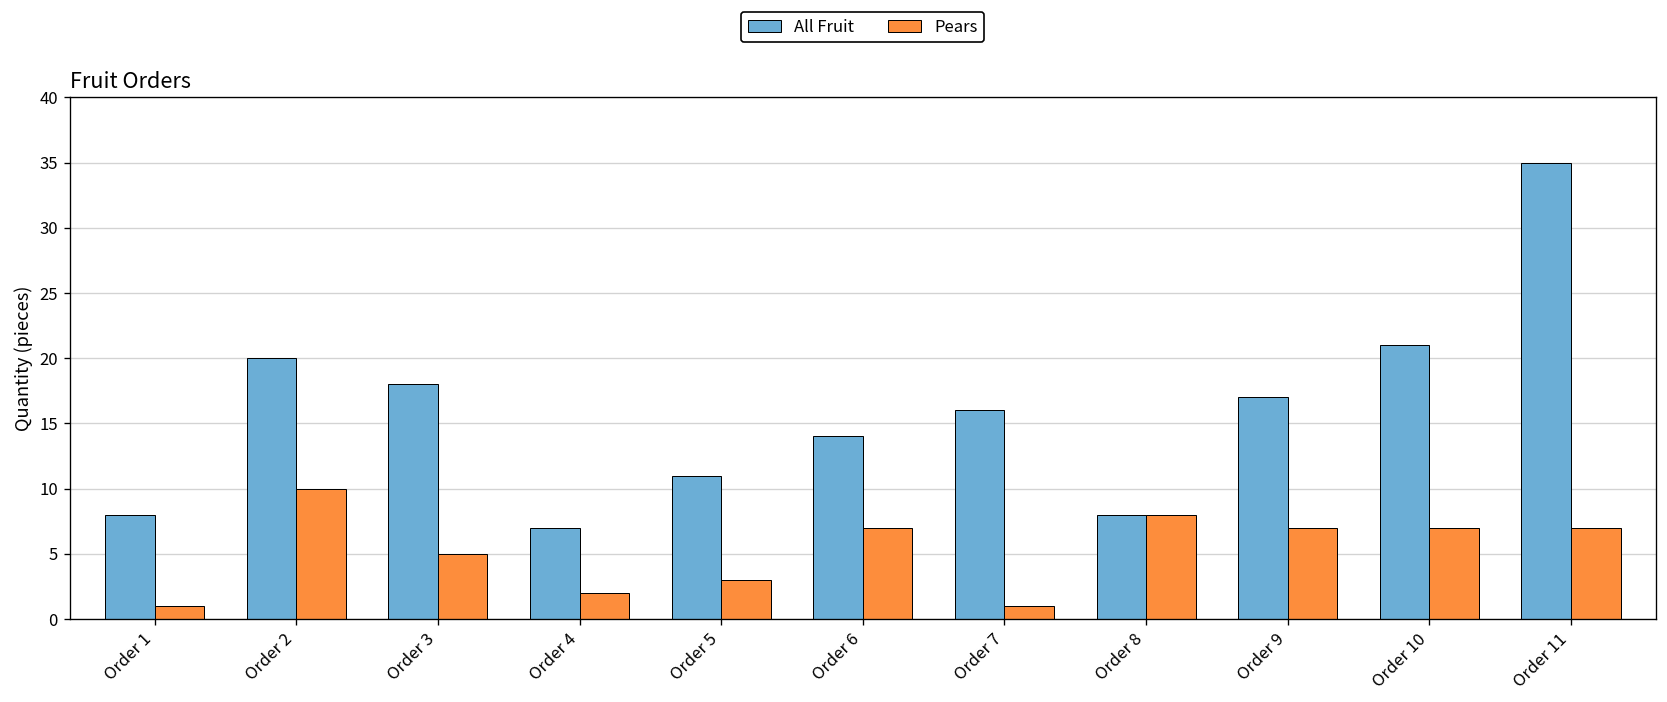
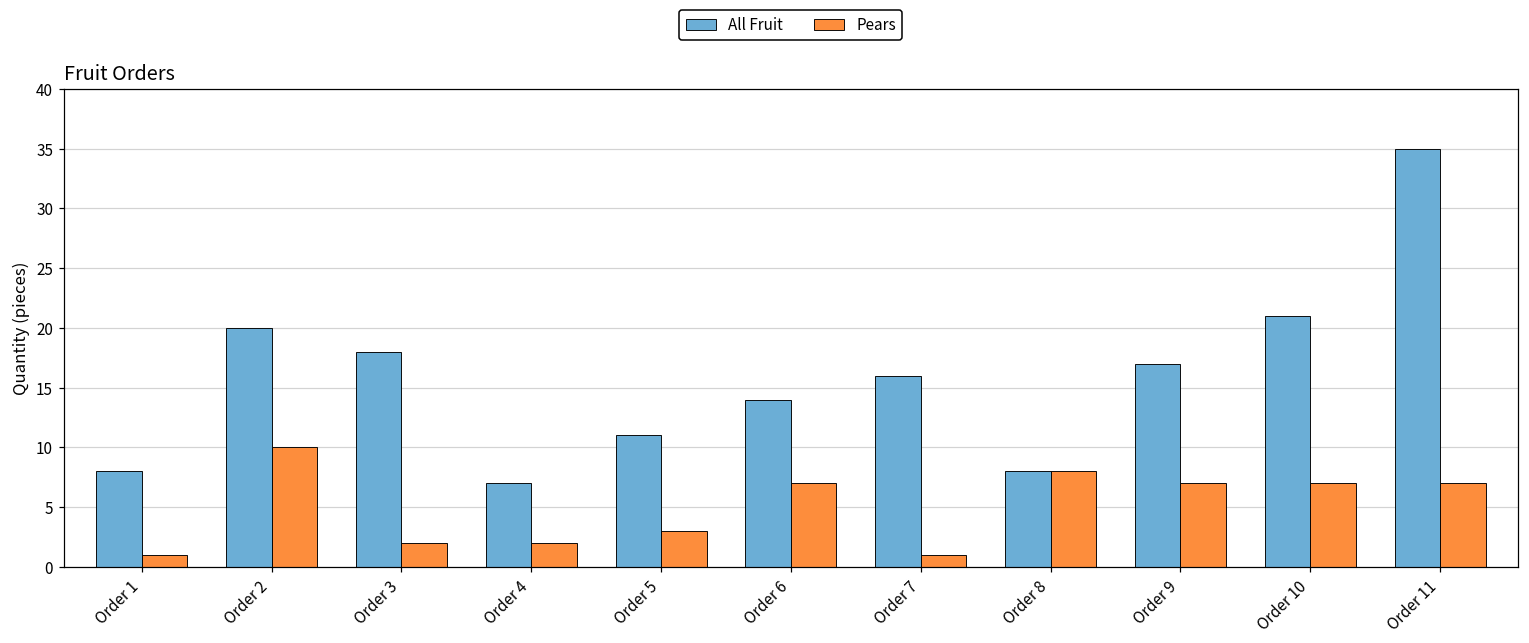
  {
    "All Fruit": {
      "Order 1": 8,
      "Order 2": 20,
      "Order 3": 18,
      "Order 4": 7,
      "Order 5": 11,
      "Order 6": 14,
      "Order 7": 16,
      "Order 8": 8,
      "Order 9": 17,
      "Order 10": 21,
      "Order 11": 35
    },
    "Pears": {
      "Order 1": 1,
      "Order 2": 10,
-     "Order 3": 5,
+     "Order 3": 2,
      "Order 4": 2,
      "Order 5": 3,
      "Order 6": 7,
      "Order 7": 1,
      "Order 8": 8,
      "Order 9": 7,
      "Order 10": 7,
      "Order 11": 7
    }
  }
